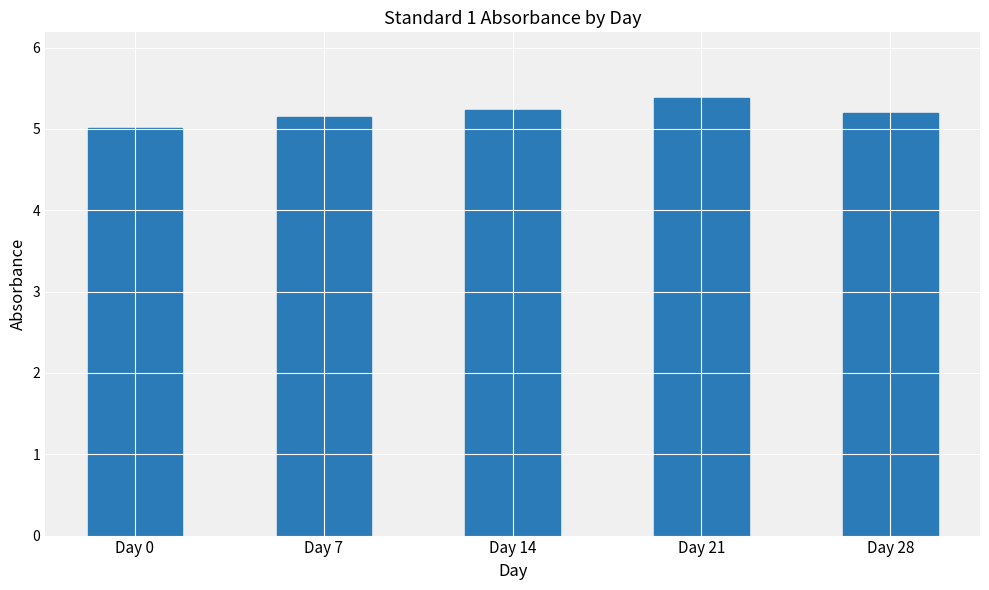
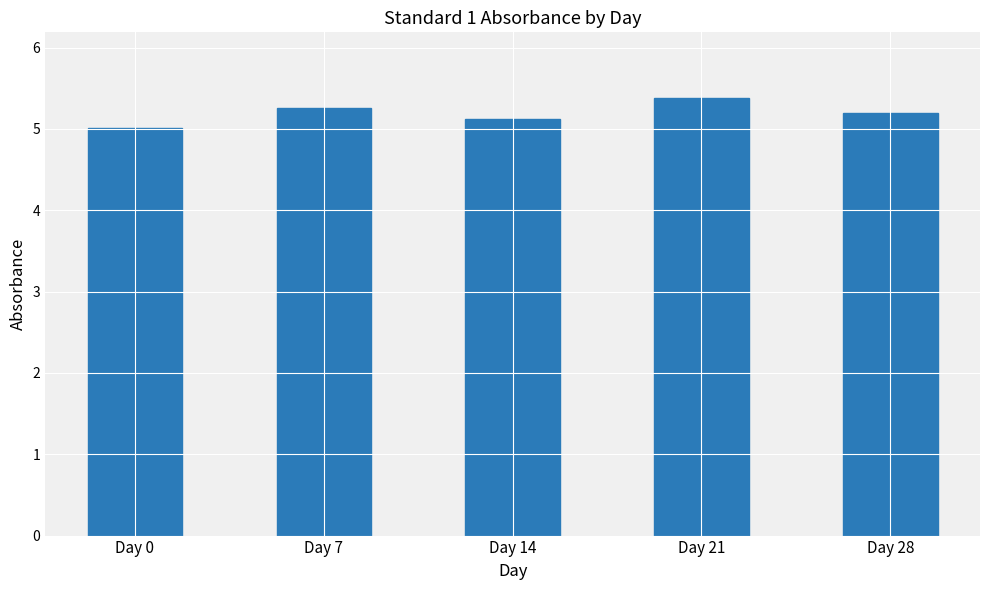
  {
    "Day 0": 5.0,
-   "Day 7": 5.2,
-   "Day 14": 5.2,
+   "Day 7": 5.3,
+   "Day 14": 5.1,
    "Day 21": 5.4,
    "Day 28": 5.2
  }
